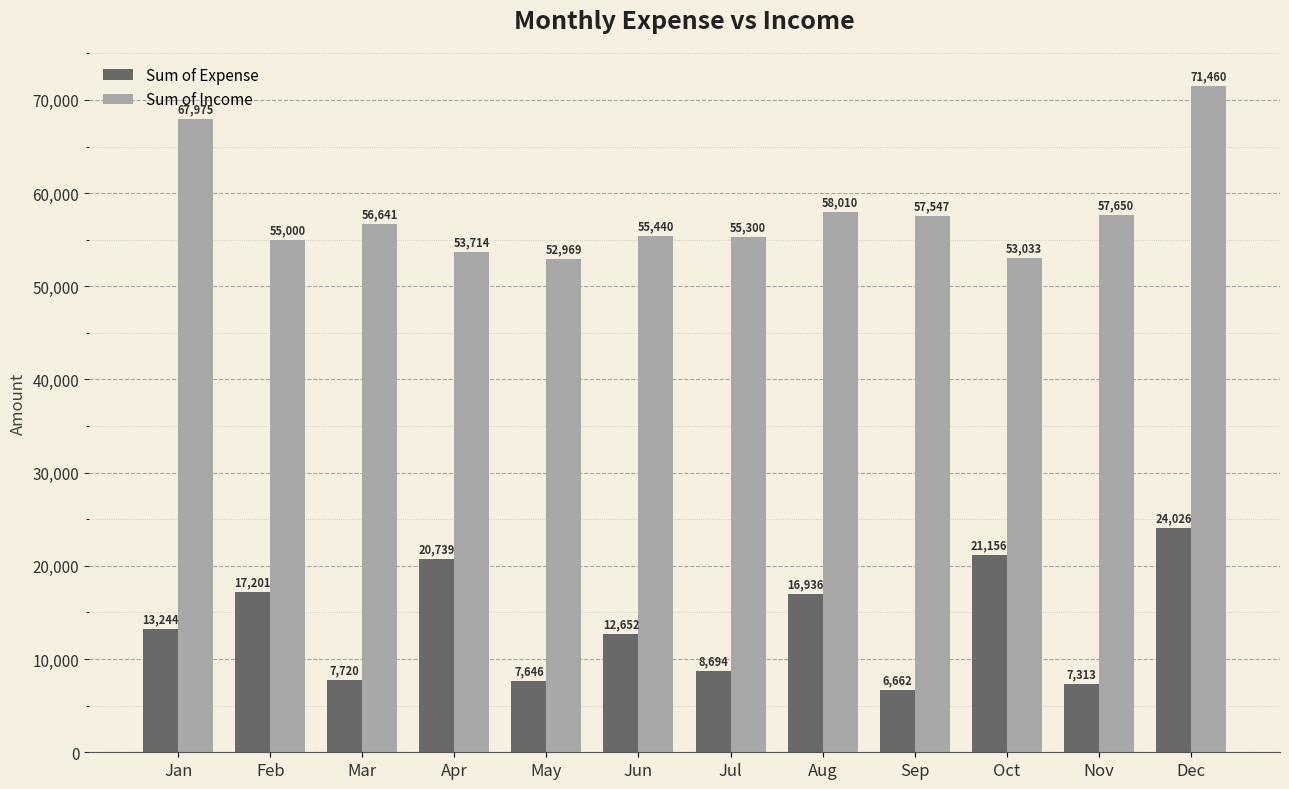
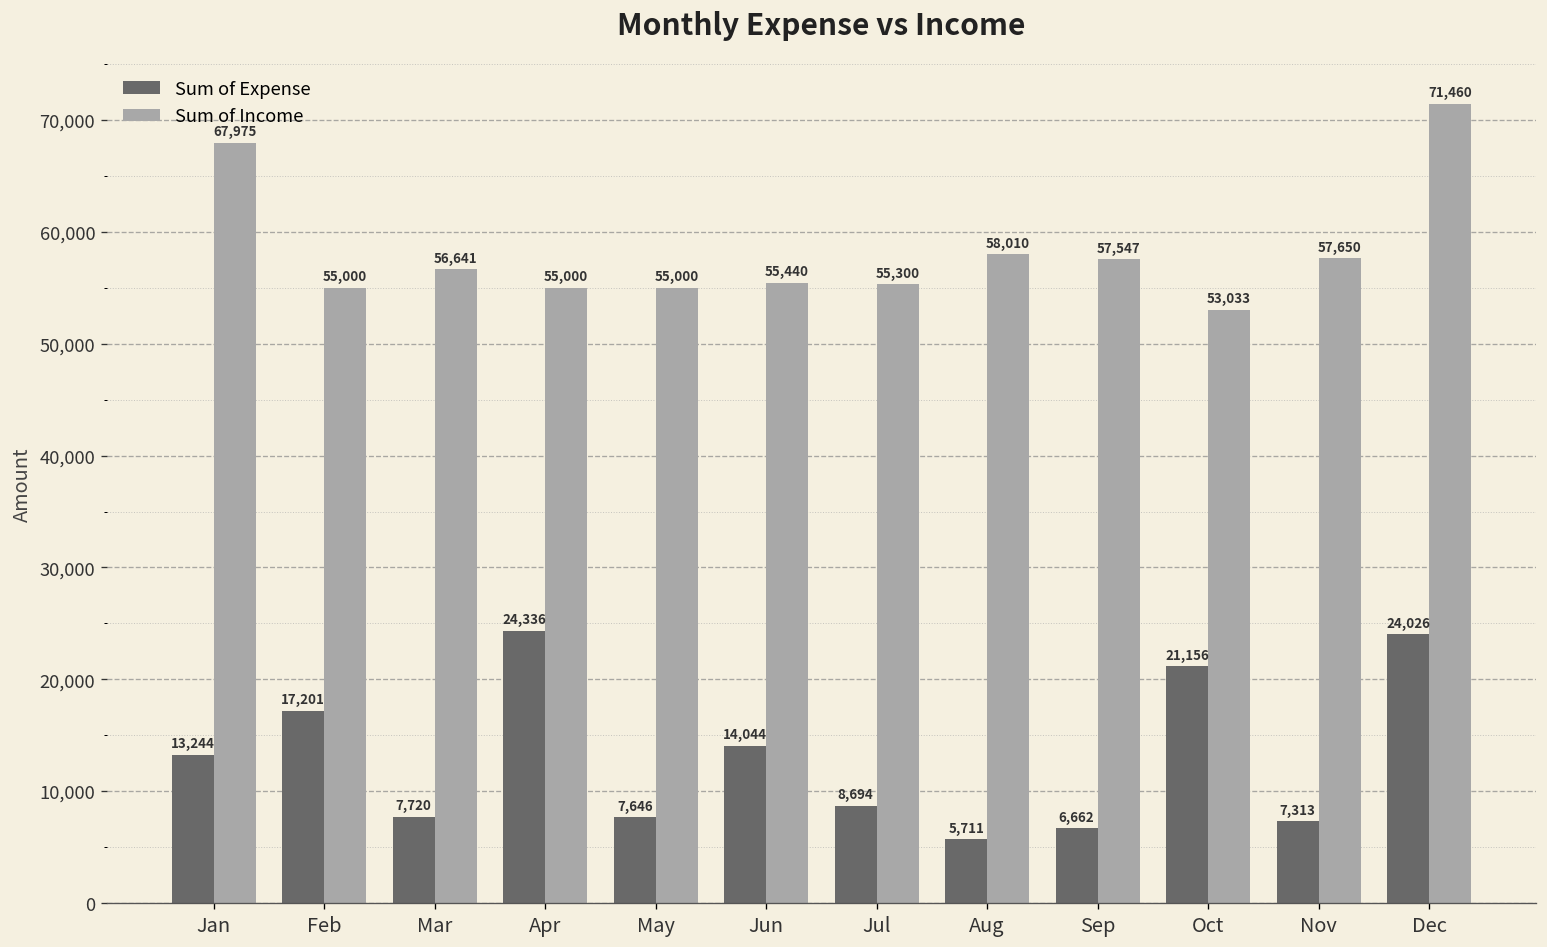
  {
    "Sum of Expense": {
      "Jan": "13,244",
      "Feb": "17,201",
      "Mar": "7,720",
-     "Apr": "20,739",
+     "Apr": "24,336",
      "May": "7,646",
-     "Jun": "12,652",
+     "Jun": "14,044",
      "Jul": "8,694",
-     "Aug": "16,936",
+     "Aug": "5,711",
      "Sep": "6,662",
      "Oct": "21,156",
      "Nov": "7,313",
      "Dec": "24,026"
    },
    "Sum of Income": {
      "Jan": "67,975",
      "Feb": "55,000",
      "Mar": "56,641",
-     "Apr": "53,714",
-     "May": "52,969",
+     "Apr": "55,000",
+     "May": "55,000",
      "Jun": "55,440",
      "Jul": "55,300",
      "Aug": "58,010",
      "Sep": "57,547",
      "Oct": "53,033",
      "Nov": "57,650",
      "Dec": "71,460"
    }
  }
